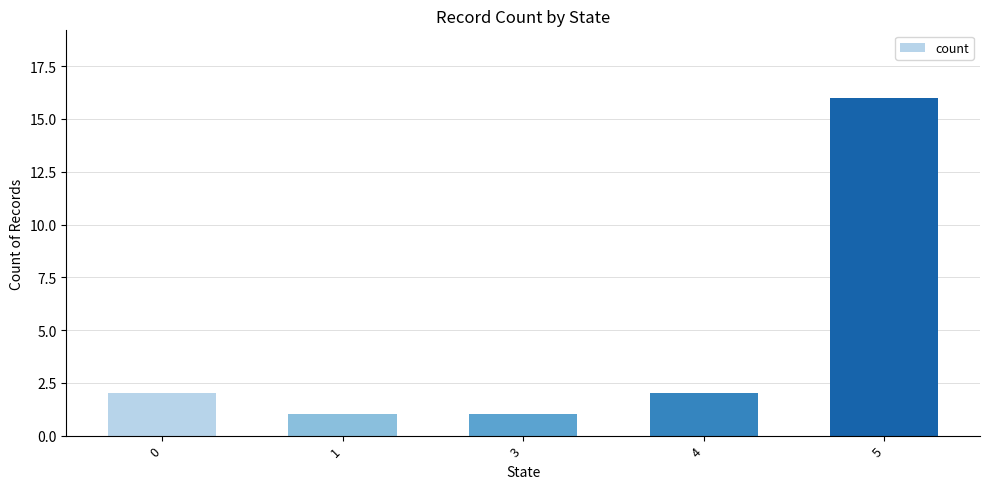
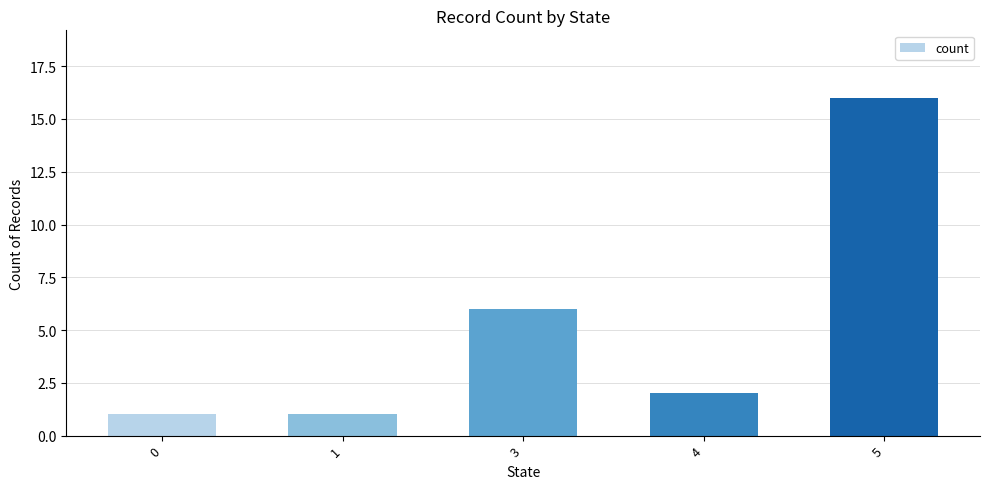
  {
-   "0": 2,
+   "0": 1,
    "1": 1,
-   "3": 1,
+   "3": 6,
    "4": 2,
    "5": 16
  }
